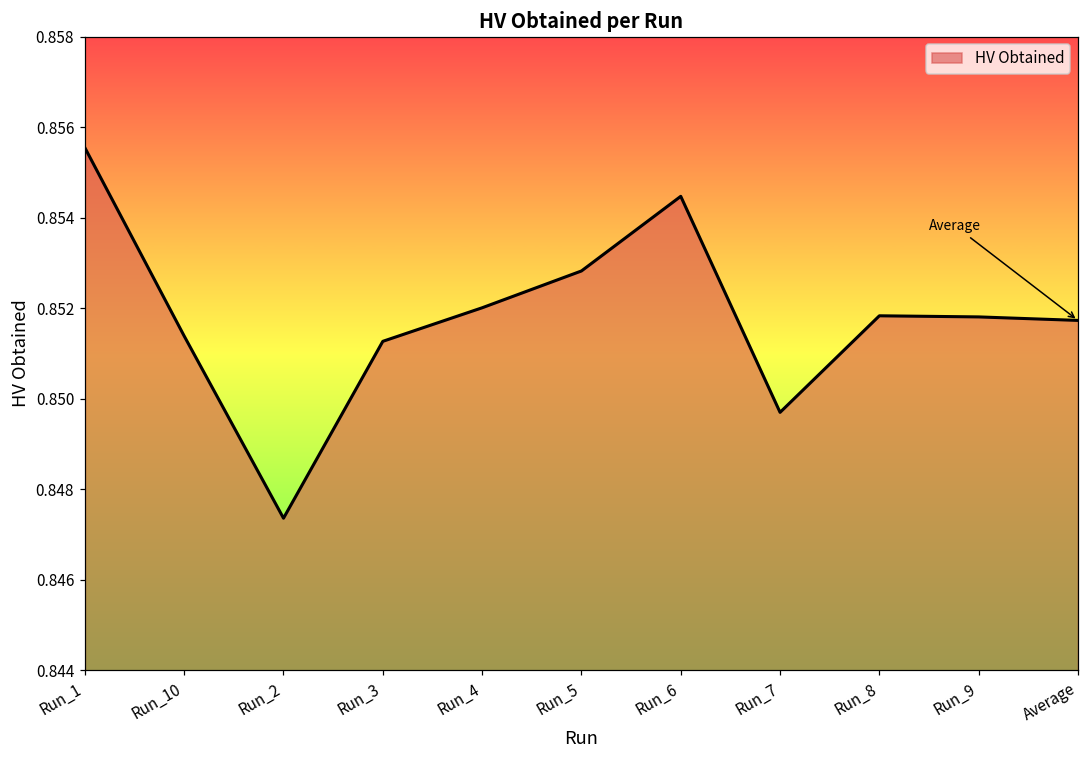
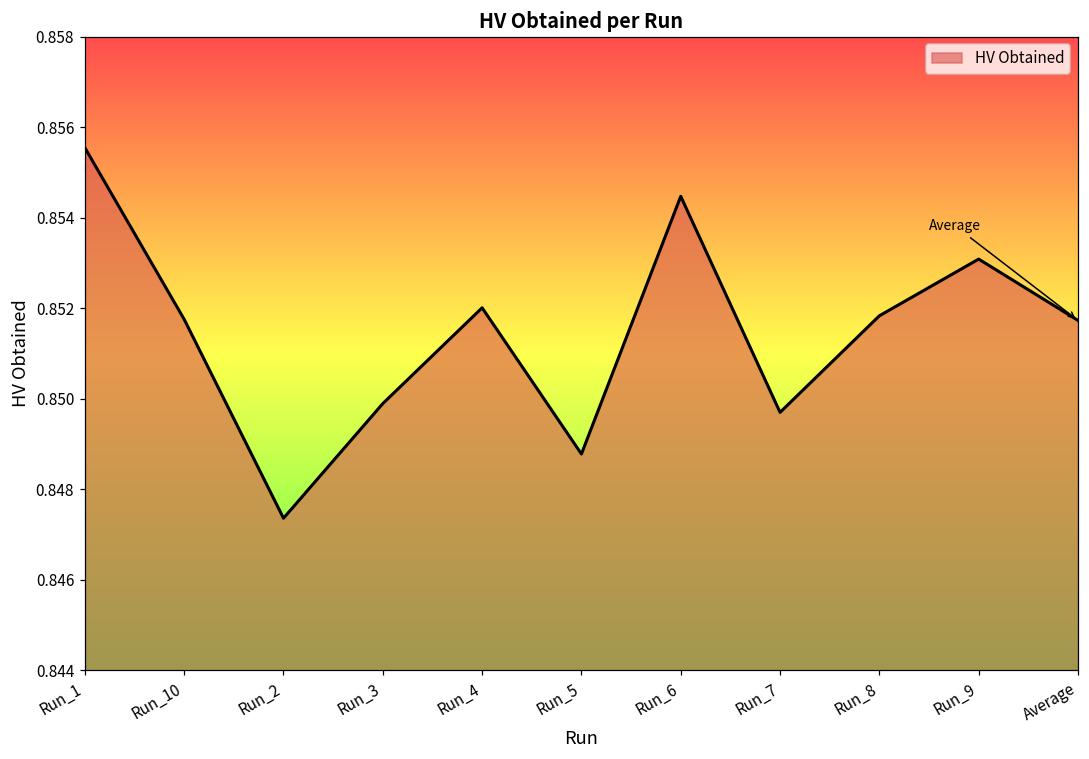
  {
    "Run_1": 0.8555,
-   "Run_10": 0.8514,
+   "Run_10": 0.8518,
    "Run_2": 0.8474,
-   "Run_3": 0.8513,
+   "Run_3": 0.8499,
    "Run_4": 0.8520,
-   "Run_5": 0.8528,
+   "Run_5": 0.8488,
    "Run_6": 0.8545,
    "Run_7": 0.8497,
    "Run_8": 0.8518,
-   "Run_9": 0.8518,
+   "Run_9": 0.8531,
    "Average": 0.8517
  }
